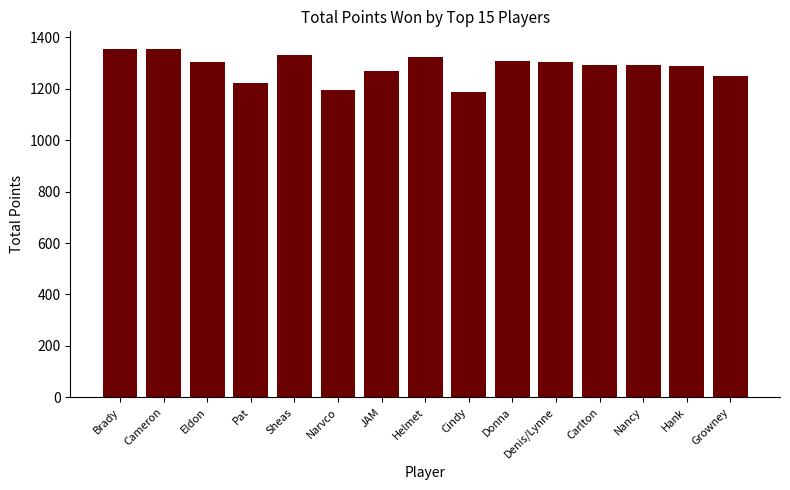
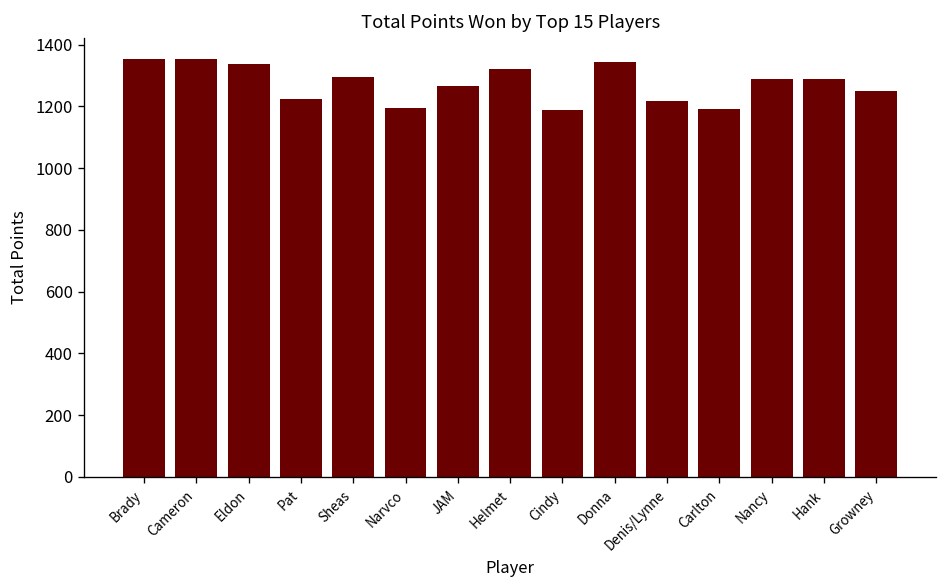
  {
    "Brady": 1360,
    "Cameron": 1350,
-   "Eldon": 1310,
+   "Eldon": 1340,
    "Pat": 1220,
-   "Sheas": 1330,
+   "Sheas": 1300,
    "Narvco": 1200,
    "JAM": 1270,
    "Helmet": 1320,
    "Cindy": 1190,
-   "Donna": 1310,
-   "Denis/Lynne": 1300,
-   "Carlton": 1290,
+   "Donna": 1340,
+   "Denis/Lynne": 1220,
+   "Carlton": 1190,
    "Nancy": 1290,
    "Hank": 1290,
    "Growney": 1250
  }
